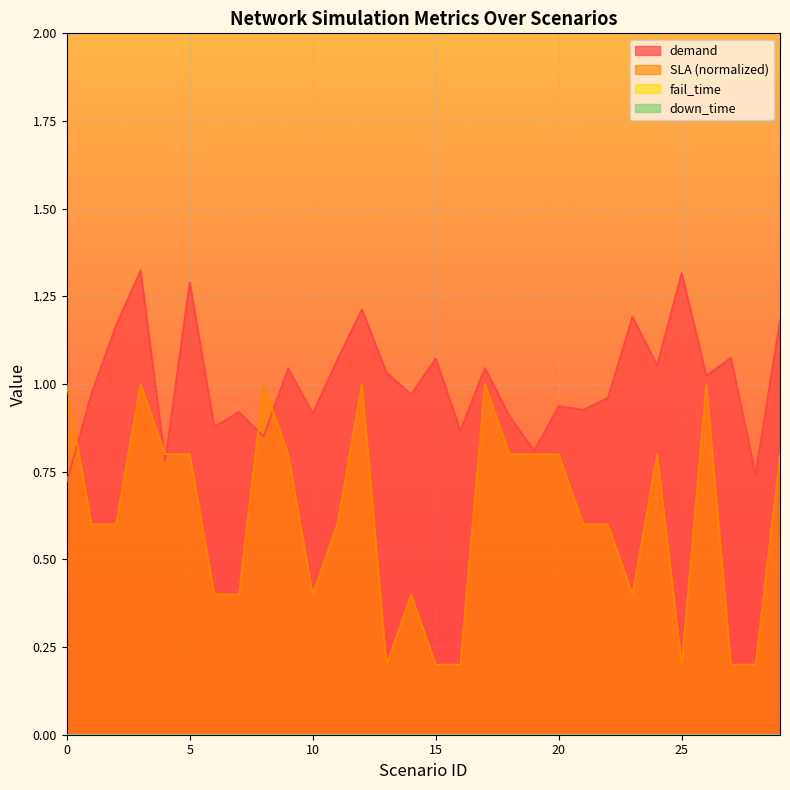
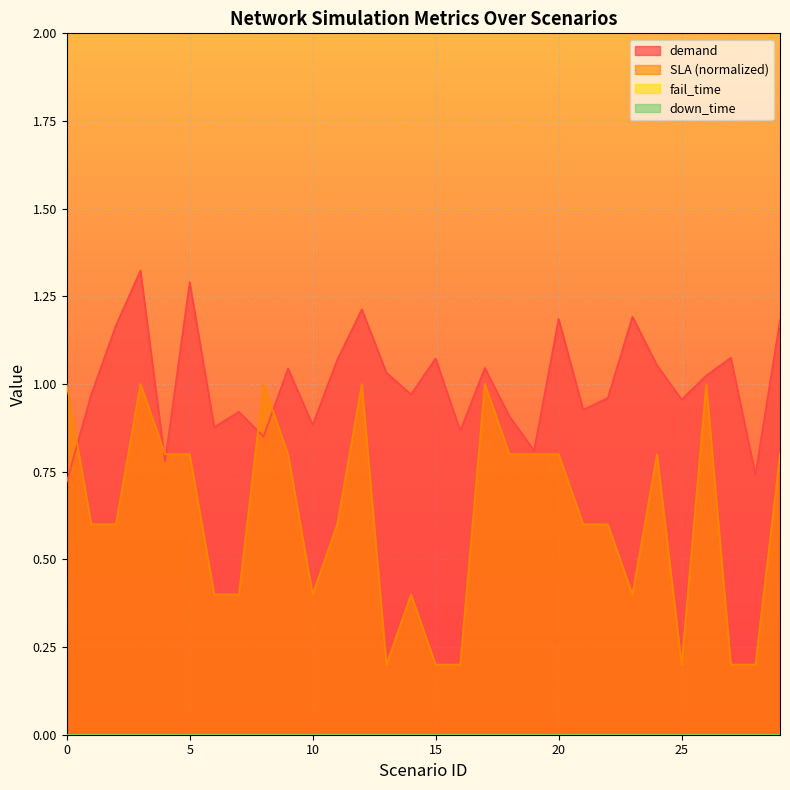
  {
    "demand": {
      "0": 0.72,
      "5": 1.29,
-     "10": 0.92,
+     "10": 0.88,
      "15": 1.07,
-     "20": 0.94,
-     "25": 1.32
+     "20": 1.19,
+     "25": 0.96
    },
    "SLA (normalized)": {
      "0": 1.00,
      "5": 0.80,
      "10": 0.40,
      "15": 0.20,
      "20": 0.80,
      "25": 0.20
    },
    "down_time": {
      "0": 0.00,
      "5": 0.00,
      "10": 0.00,
      "15": 0.00,
      "20": 0.00,
      "25": 0.00
    }
  }
